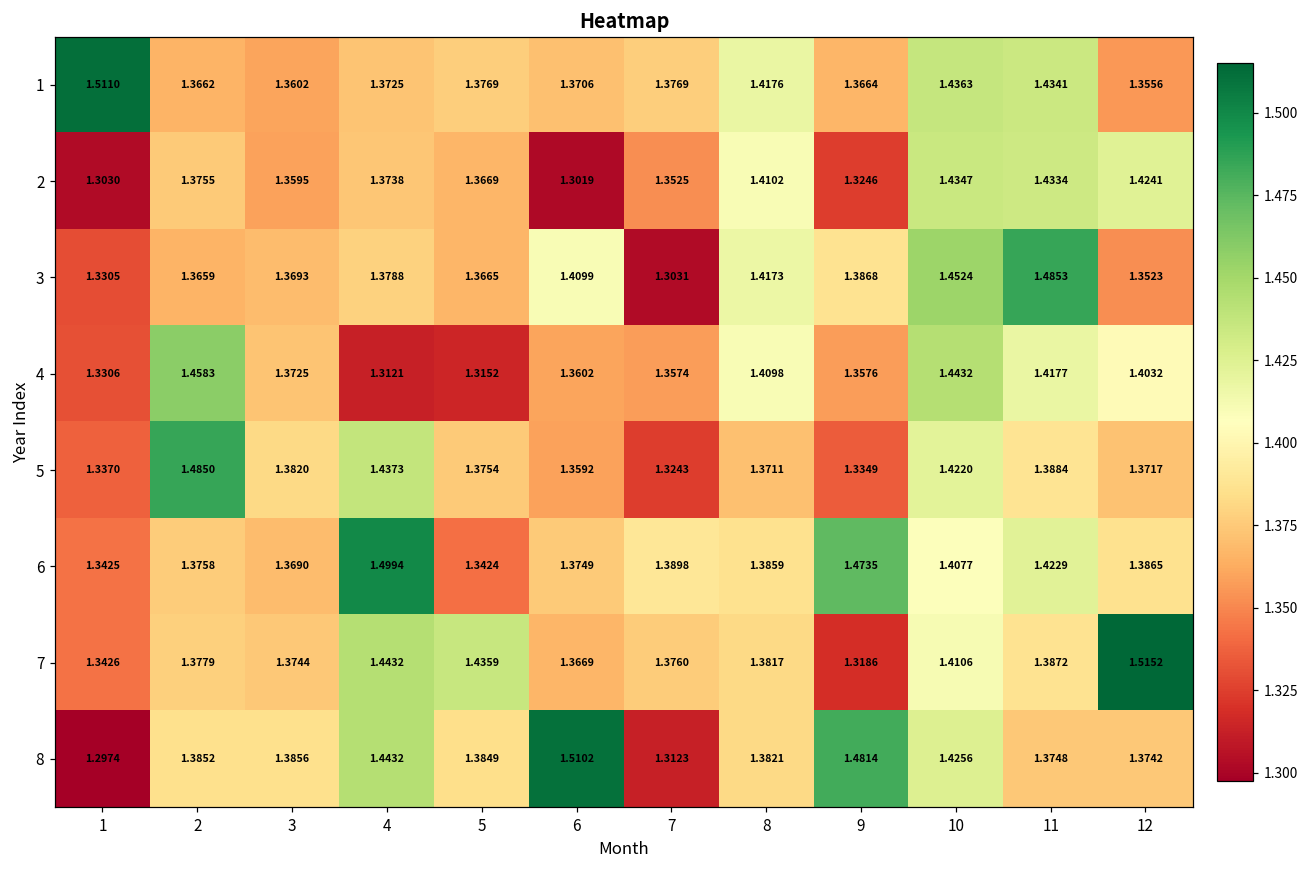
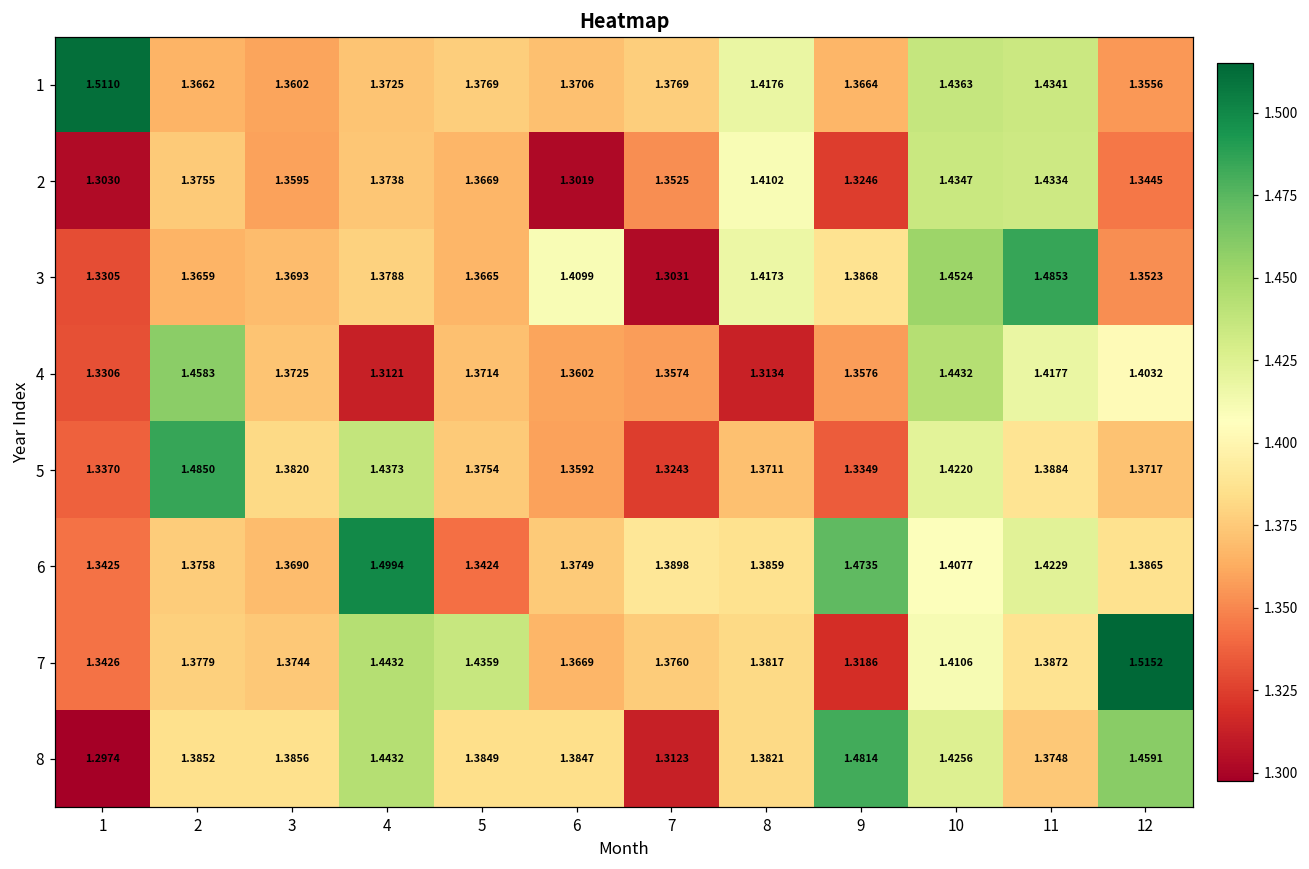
  {
    "1": {
      "1": 1.5110,
      "2": 1.3662,
      "3": 1.3602,
      "4": 1.3725,
      "5": 1.3769,
      "6": 1.3706,
      "7": 1.3769,
      "8": 1.4176,
      "9": 1.3664,
      "10": 1.4363,
      "11": 1.4341,
      "12": 1.3556
    },
    "2": {
      "1": 1.3030,
      "2": 1.3755,
      "3": 1.3595,
      "4": 1.3738,
      "5": 1.3669,
      "6": 1.3019,
      "7": 1.3525,
      "8": 1.4102,
      "9": 1.3246,
      "10": 1.4347,
      "11": 1.4334,
-     "12": 1.4241
+     "12": 1.3445
    },
    "3": {
      "1": 1.3305,
      "2": 1.3659,
      "3": 1.3693,
      "4": 1.3788,
      "5": 1.3665,
      "6": 1.4099,
      "7": 1.3031,
      "8": 1.4173,
      "9": 1.3868,
      "10": 1.4524,
      "11": 1.4853,
      "12": 1.3523
    },
    "4": {
      "1": 1.3306,
      "2": 1.4583,
      "3": 1.3725,
      "4": 1.3121,
-     "5": 1.3152,
+     "5": 1.3714,
      "6": 1.3602,
      "7": 1.3574,
-     "8": 1.4098,
+     "8": 1.3134,
      "9": 1.3576,
      "10": 1.4432,
      "11": 1.4177,
      "12": 1.4032
    },
    "5": {
      "1": 1.3370,
      "2": 1.4850,
      "3": 1.3820,
      "4": 1.4373,
      "5": 1.3754,
      "6": 1.3592,
      "7": 1.3243,
      "8": 1.3711,
      "9": 1.3349,
      "10": 1.4220,
      "11": 1.3884,
      "12": 1.3717
    },
    "6": {
      "1": 1.3425,
      "2": 1.3758,
      "3": 1.3690,
      "4": 1.4994,
      "5": 1.3424,
      "6": 1.3749,
      "7": 1.3898,
      "8": 1.3859,
      "9": 1.4735,
      "10": 1.4077,
      "11": 1.4229,
      "12": 1.3865
    },
    "7": {
      "1": 1.3426,
      "2": 1.3779,
      "3": 1.3744,
      "4": 1.4432,
      "5": 1.4359,
      "6": 1.3669,
      "7": 1.3760,
      "8": 1.3817,
      "9": 1.3186,
      "10": 1.4106,
      "11": 1.3872,
      "12": 1.5152
    },
    "8": {
      "1": 1.2974,
      "2": 1.3852,
      "3": 1.3856,
      "4": 1.4432,
      "5": 1.3849,
-     "6": 1.5102,
+     "6": 1.3847,
      "7": 1.3123,
      "8": 1.3821,
      "9": 1.4814,
      "10": 1.4256,
      "11": 1.3748,
-     "12": 1.3742
+     "12": 1.4591
    }
  }
